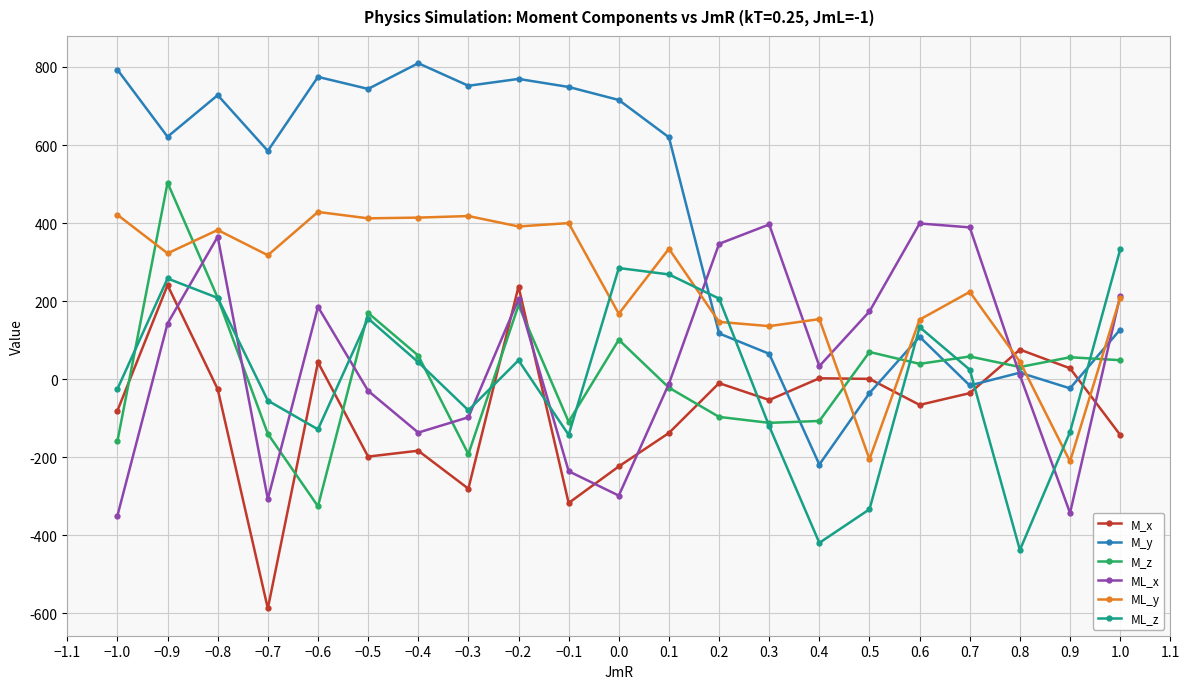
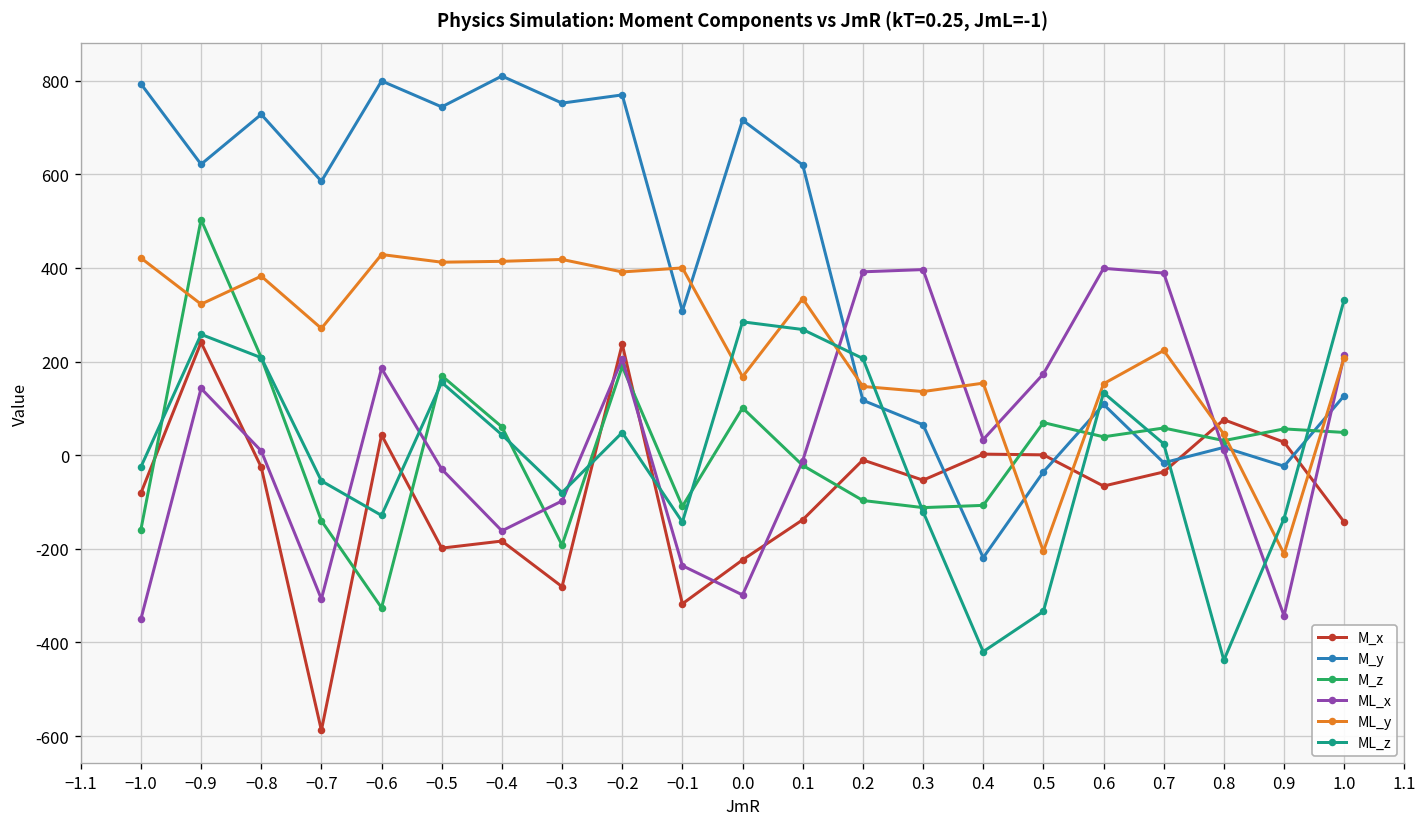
  {
    "M_x": {
      "−1.0": -80,
      "−0.9": 240,
      "−0.8": -30,
      "−0.7": -590,
      "−0.6": 40,
      "−0.5": -200,
      "−0.4": -180,
      "−0.3": -280,
      "−0.2": 240,
      "−0.1": -320,
      "0.0": -220,
      "0.1": -140,
      "0.2": -10,
      "0.3": -50,
      "0.4": 0,
      "0.5": 0,
      "0.6": -70,
      "0.7": -40,
      "0.8": 80,
      "0.9": 30,
      "1.0": -140
    },
    "M_y": {
      "−1.0": 790,
      "−0.9": 620,
      "−0.8": 730,
      "−0.7": 580,
-     "−0.6": 770,
+     "−0.6": 800,
      "−0.5": 740,
      "−0.4": 810,
      "−0.3": 750,
      "−0.2": 770,
-     "−0.1": 750,
+     "−0.1": 310,
      "0.0": 720,
      "0.1": 620,
      "0.2": 120,
      "0.3": 60,
      "0.4": -220,
      "0.5": -40,
      "0.6": 110,
      "0.7": -20,
      "0.9": -20,
      "1.0": 130
    },
    "ML_x": {
      "−1.0": -350,
      "−0.9": 140,
-     "−0.8": 370,
+     "−0.8": 10,
      "−0.7": -310,
      "−0.6": 190,
      "−0.5": -30,
-     "−0.4": -140,
+     "−0.4": -160,
      "−0.3": -100,
      "−0.2": 210,
      "−0.1": -240,
      "0.0": -300,
      "0.1": -10,
-     "0.2": 350,
+     "0.2": 390,
      "0.3": 400,
      "0.4": 30,
      "0.5": 170,
      "0.6": 400,
      "0.7": 390,
      "0.9": -340
    },
    "ML_y": {
      "−1.0": 420,
      "−0.9": 320,
      "−0.8": 380,
-     "−0.7": 320,
+     "−0.7": 270,
      "−0.6": 430,
      "−0.5": 410,
      "−0.4": 410,
      "−0.3": 420,
      "−0.2": 390,
      "−0.1": 400,
      "0.0": 170,
      "0.1": 330,
      "0.2": 150,
      "0.3": 140,
      "0.4": 150,
      "0.5": -210,
      "0.6": 150,
      "0.7": 220,
      "0.8": 40,
      "0.9": -210
    }
  }
